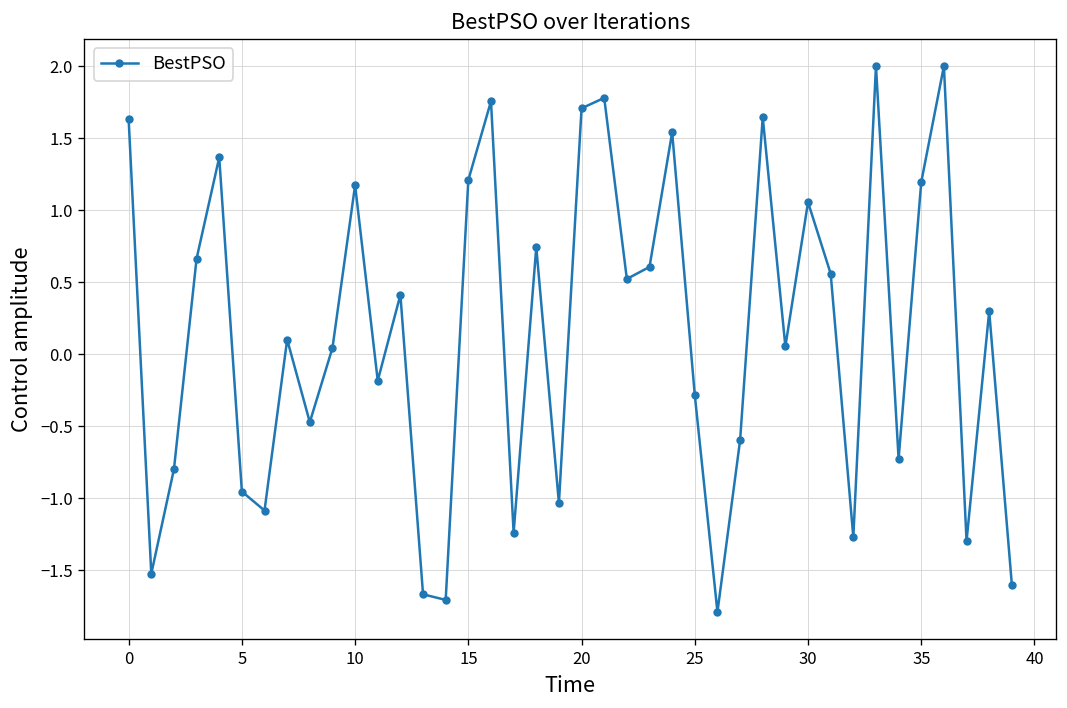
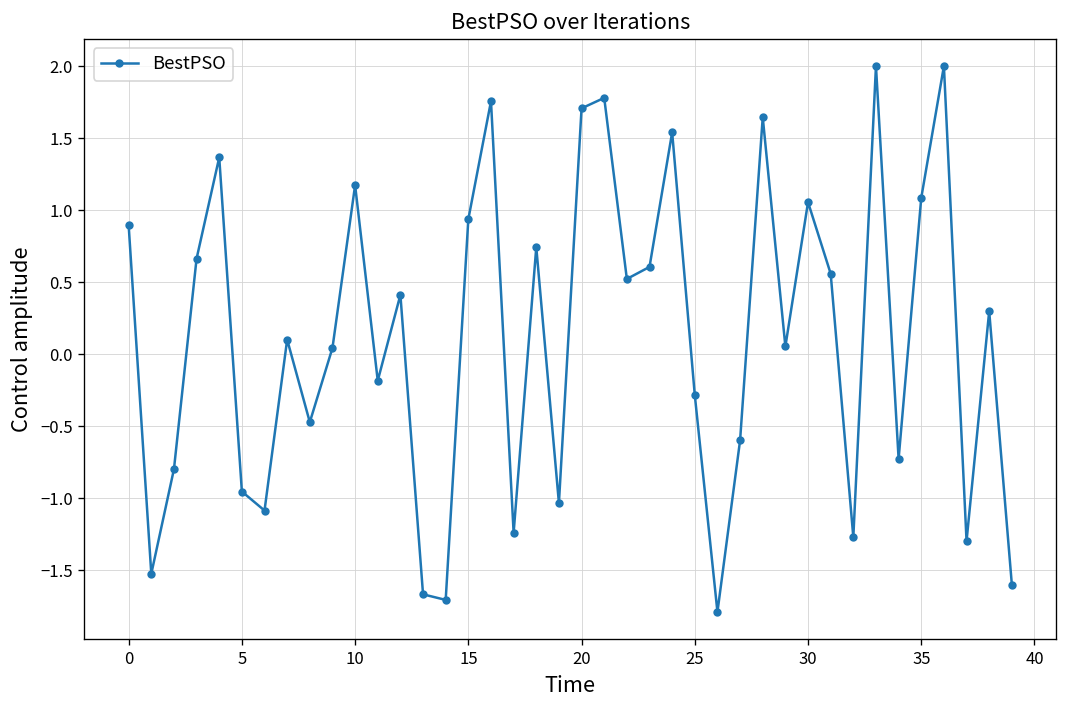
  {
-   "0": 1.63,
+   "0": 0.90,
    "5": -0.95,
    "10": 1.17,
-   "15": 1.21,
+   "15": 0.94,
    "20": 1.71,
    "25": -0.28,
    "30": 1.06,
-   "35": 1.19
+   "35": 1.09
  }
